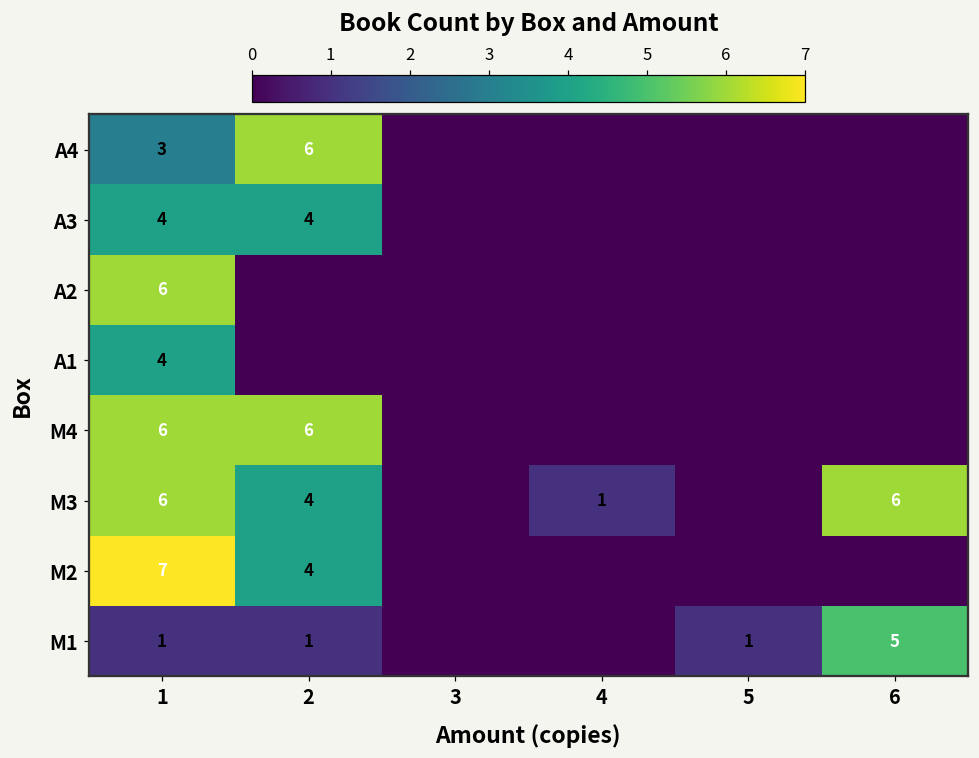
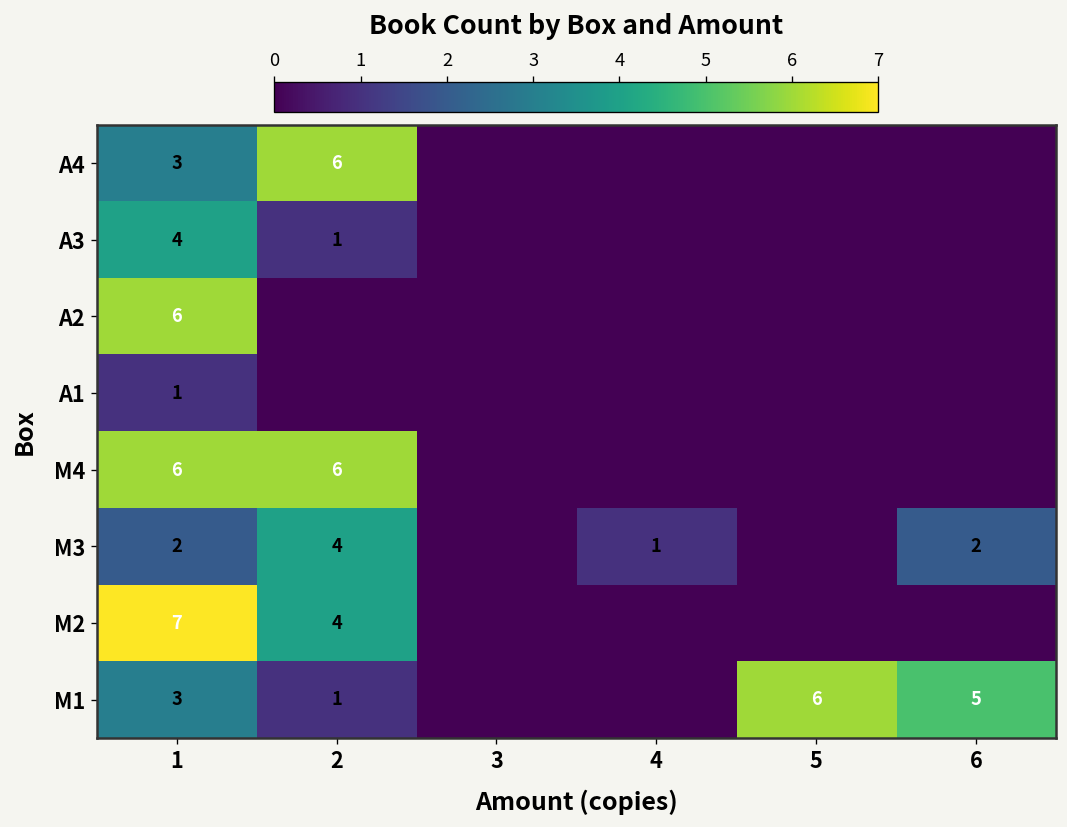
  {
    "A4": {
      "1": 3,
      "2": 6
    },
    "A3": {
      "1": 4,
-     "2": 4
+     "2": 1
    },
    "A2": {
      "1": 6
    },
    "A1": {
-     "1": 4
+     "1": 1
    },
    "M4": {
      "1": 6,
      "2": 6
    },
    "M3": {
-     "1": 6,
+     "1": 2,
      "2": 4,
      "4": 1,
-     "6": 6
+     "6": 2
    },
    "M2": {
      "1": 7,
      "2": 4
    },
    "M1": {
-     "1": 1,
+     "1": 3,
      "2": 1,
-     "5": 1,
+     "5": 6,
      "6": 5
    }
  }
